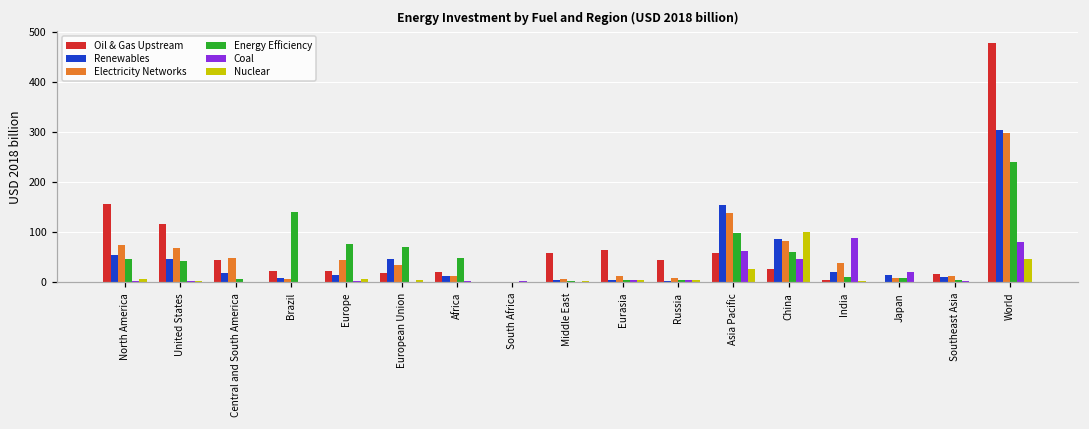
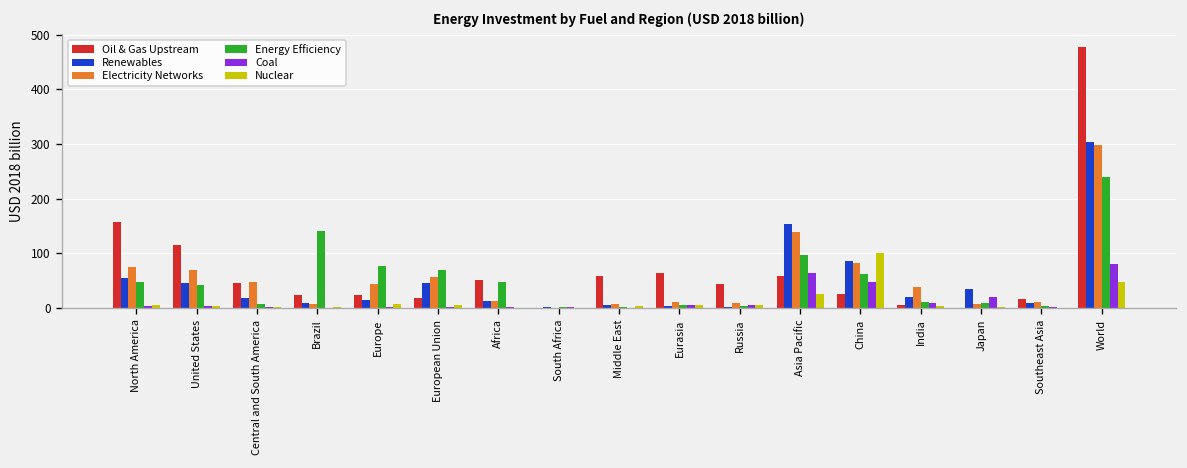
  {
    "Oil & Gas Upstream": {
      "North America": 160,
      "United States": 120,
      "Central and South America": 40,
      "Brazil": 20,
      "Europe": 20,
      "European Union": 20,
-     "Africa": 20,
+     "Africa": 50,
      "Middle East": 60,
      "Eurasia": 60,
      "Russia": 40,
      "Asia Pacific": 60,
      "China": 30,
      "Southeast Asia": 20,
      "World": 480
    },
    "Renewables": {
      "North America": 50,
      "United States": 50,
      "Central and South America": 20,
      "Brazil": 10,
      "Europe": 10,
      "European Union": 50,
      "Africa": 10,
      "Asia Pacific": 150,
      "China": 90,
      "India": 20,
-     "Japan": 10,
+     "Japan": 30,
      "Southeast Asia": 10,
      "World": 300
    },
    "Electricity Networks": {
      "North America": 70,
      "United States": 70,
      "Central and South America": 50,
      "Brazil": 10,
      "Europe": 40,
-     "European Union": 30,
+     "European Union": 60,
      "Africa": 10,
      "Middle East": 10,
      "Eurasia": 10,
      "Russia": 10,
      "Asia Pacific": 140,
      "China": 80,
      "India": 40,
      "Japan": 10,
      "Southeast Asia": 10,
      "World": 300
    },
    "Energy Efficiency": {
      "North America": 50,
      "United States": 40,
      "Central and South America": 10,
      "Brazil": 140,
      "Europe": 80,
      "European Union": 70,
      "Africa": 50,
      "Asia Pacific": 100,
      "China": 60,
      "India": 10,
      "Japan": 10,
      "World": 240
    },
    "Coal": {
      "Asia Pacific": 60,
      "China": 50,
-     "India": 90,
+     "India": 10,
      "Japan": 20,
      "World": 80
    },
    "Nuclear": {
      "North America": 10,
      "Europe": 10,
      "Africa": 0,
      "South Africa": 0,
      "Asia Pacific": 30,
      "China": 100,
      "Southeast Asia": 0,
      "World": 50
    }
  }
